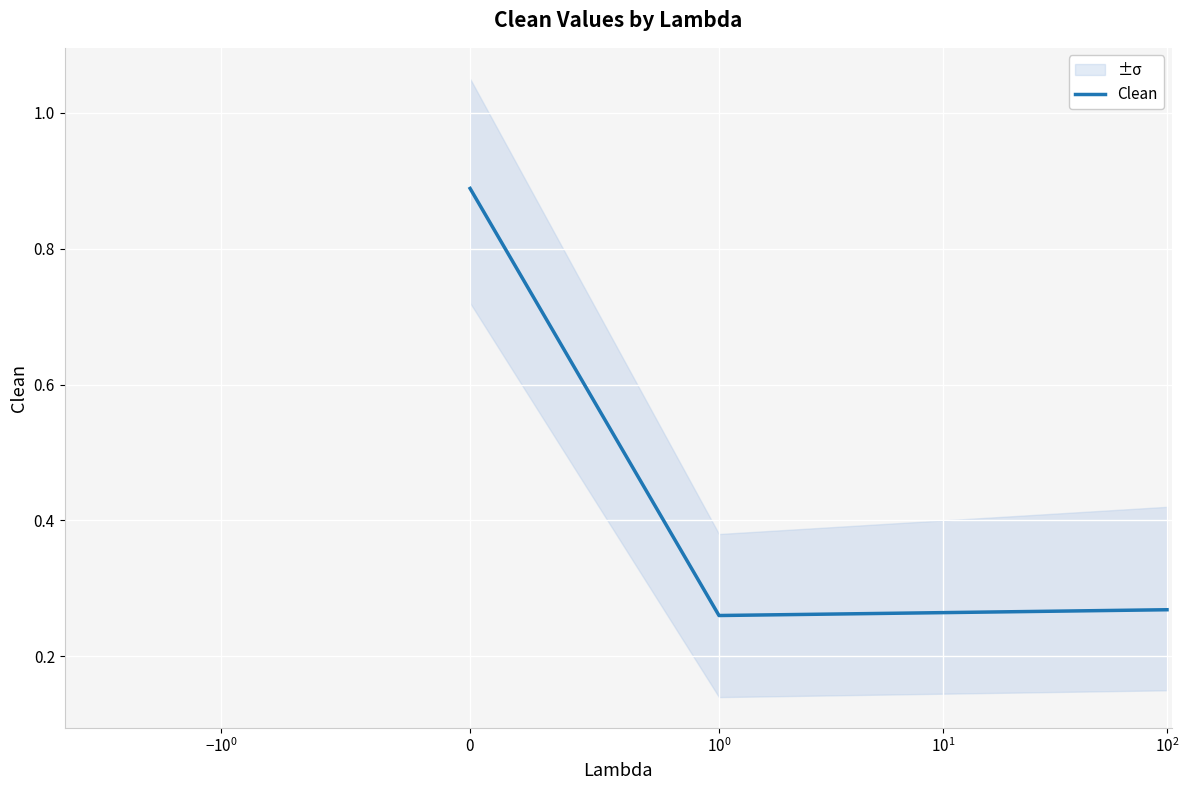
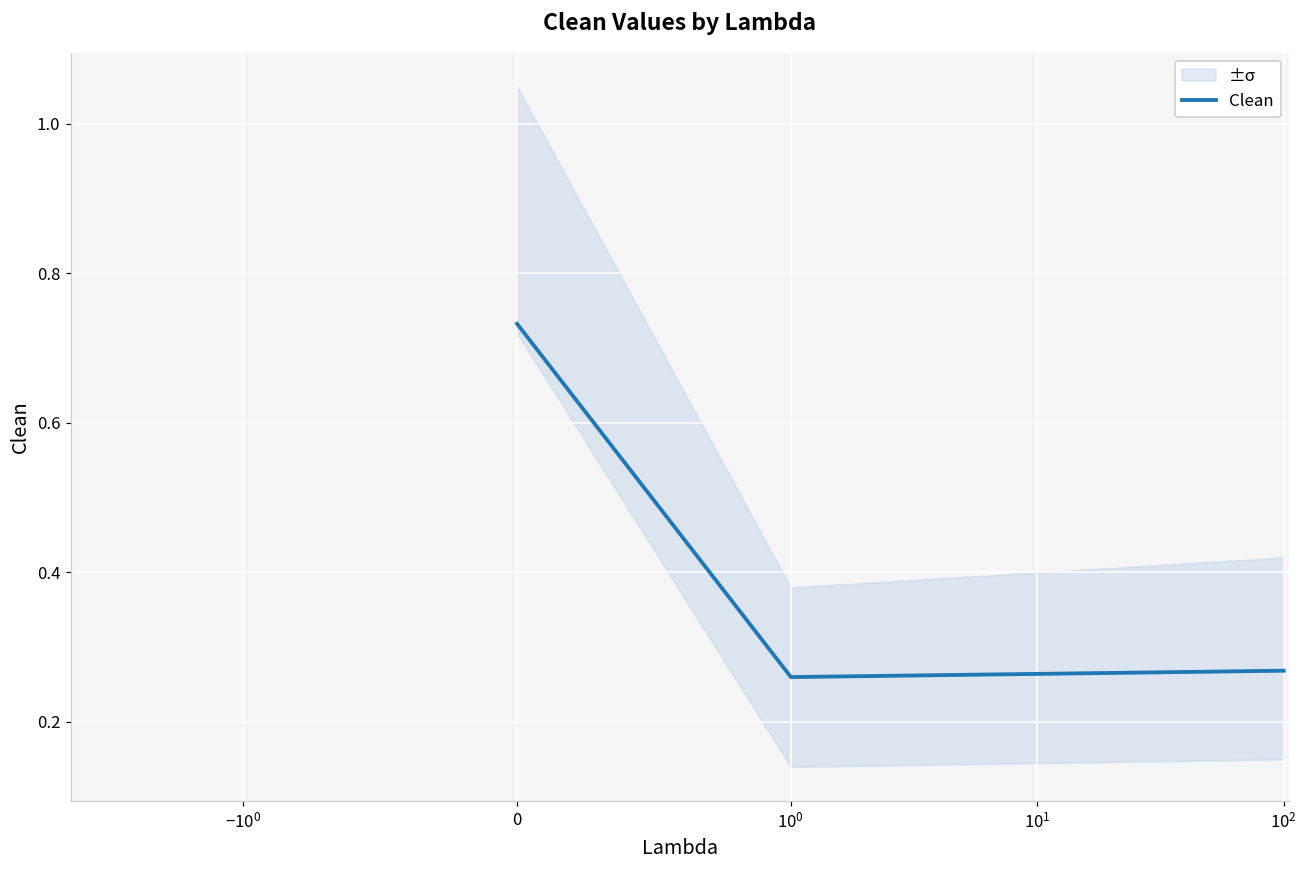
  {
    "Clean": {
-     "0": 0.89,
+     "0": 0.73,
      "10^0": 0.26,
      "10^2": 0.27
    }
  }
